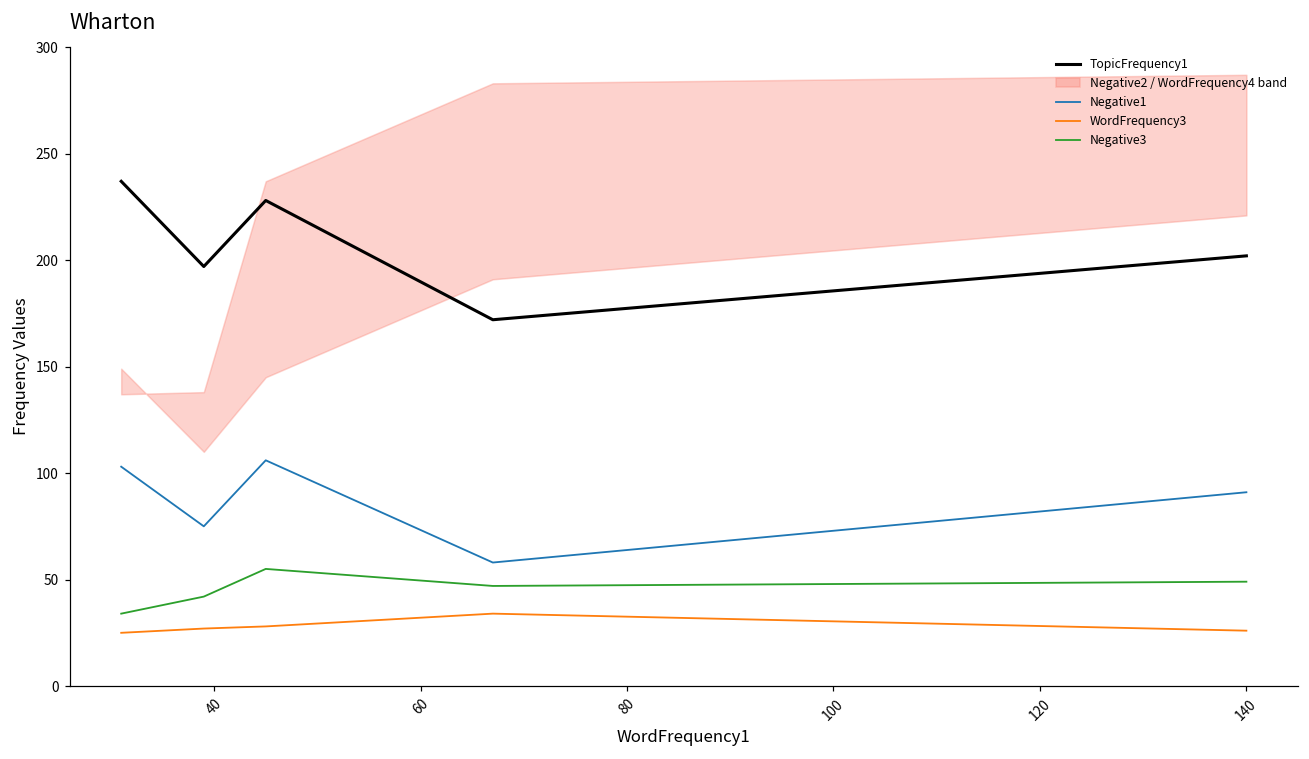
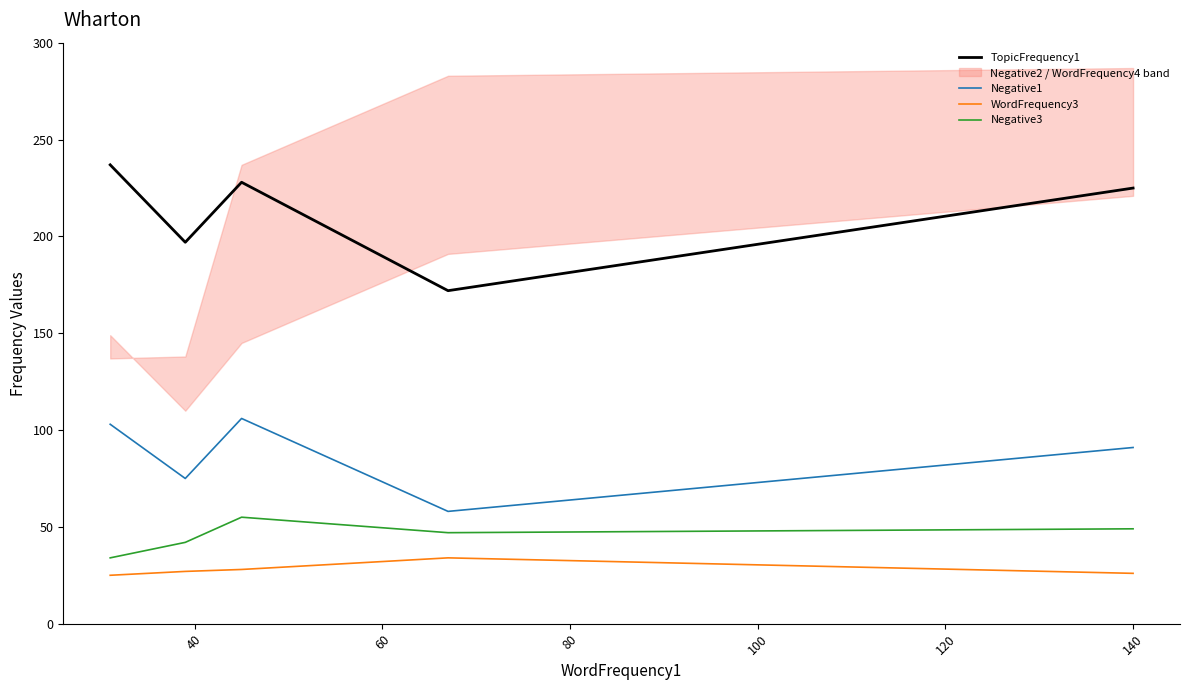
  {
    "TopicFrequency1": {
-     "140": 202
+     "140": 225
    },
    "Negative1": {
      "140": 91
    },
    "WordFrequency3": {
      "140": 26
    },
    "Negative3": {
      "140": 49
    }
  }
